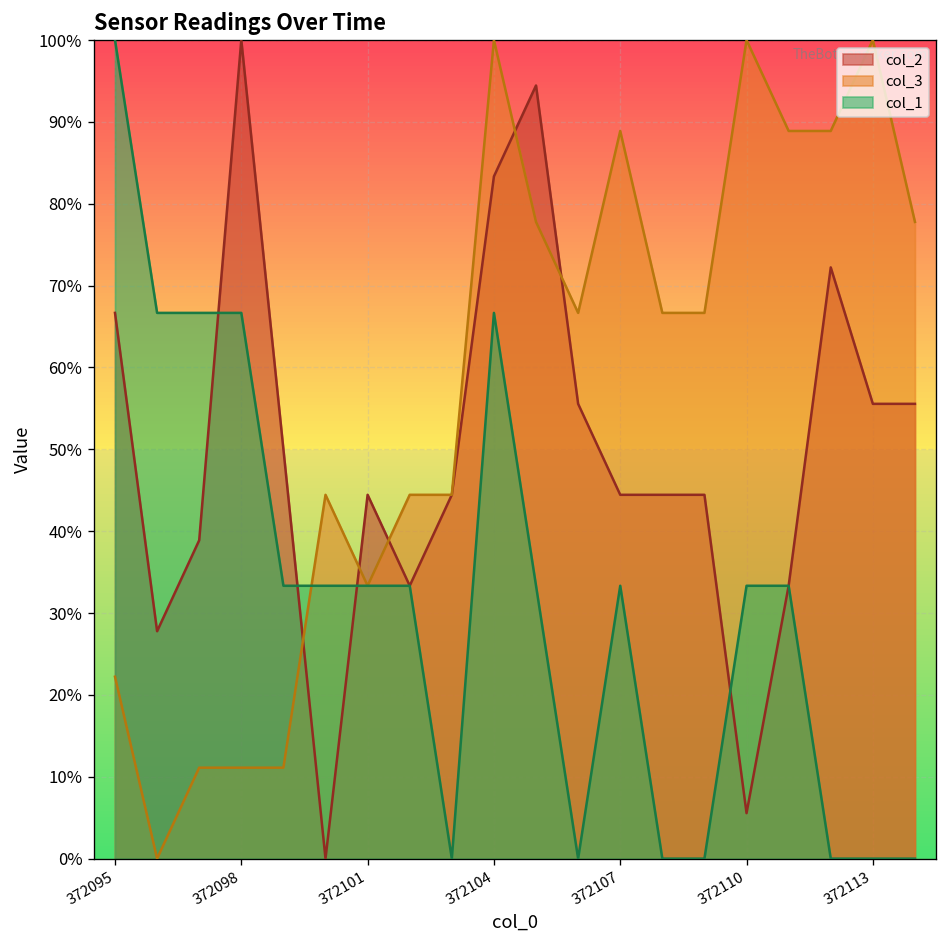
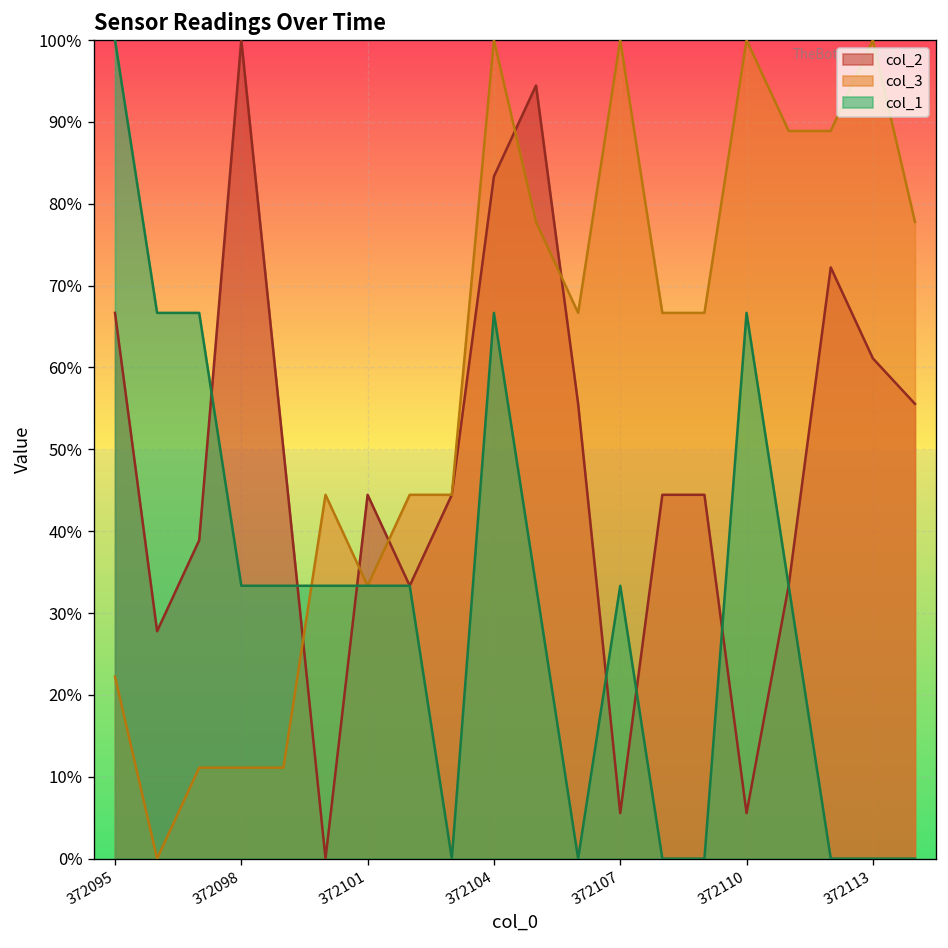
  {
    "col_2": {
      "372095": "67%",
      "372098": "100%",
      "372101": "44%",
      "372104": "83%",
-     "372107": "44%",
+     "372107": "6%",
      "372110": "6%",
-     "372113": "56%"
+     "372113": "61%"
    },
    "col_3": {
      "372095": "22%",
      "372098": "11%",
      "372104": "100%",
-     "372107": "89%",
+     "372107": "100%",
      "372110": "100%",
      "372113": "100%"
    },
    "col_1": {
      "372095": "100%",
-     "372098": "67%",
+     "372098": "33%",
      "372104": "67%",
      "372107": "33%",
-     "372110": "33%",
+     "372110": "67%",
      "372113": "0%"
    }
  }
